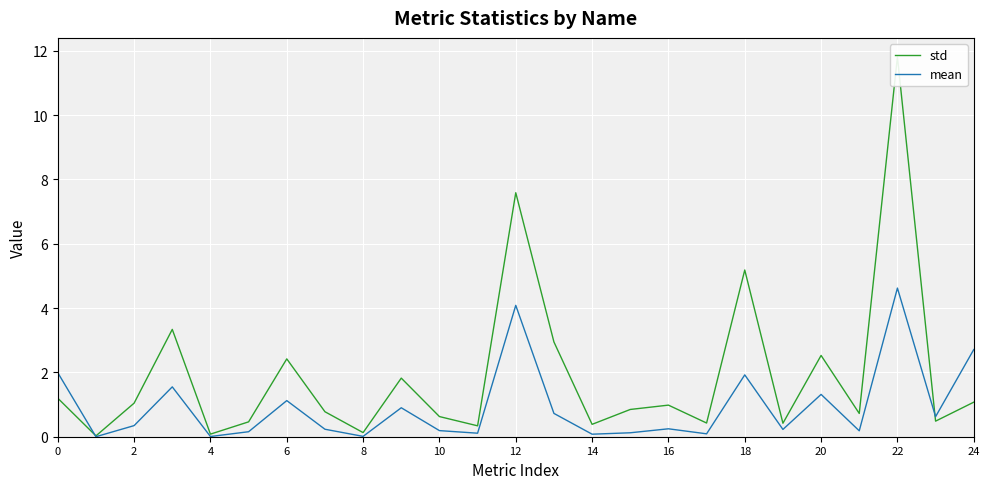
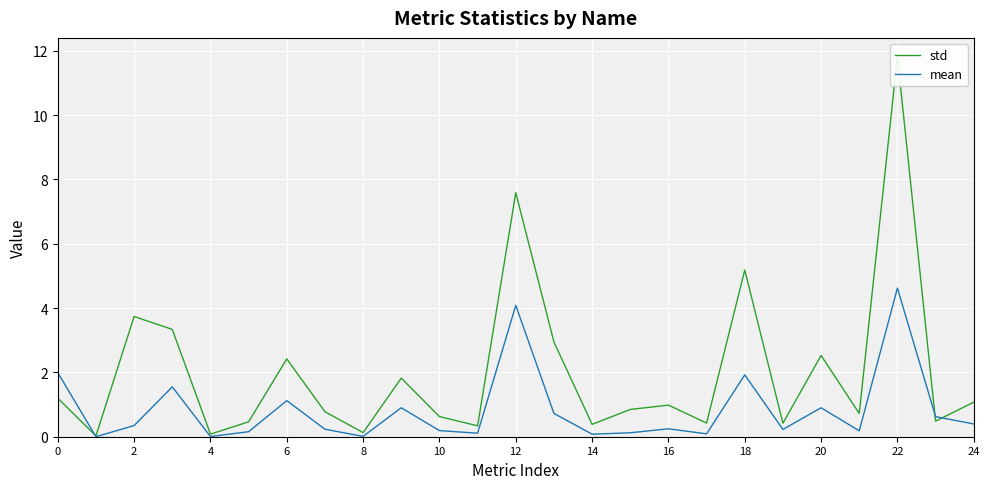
  {
    "std": {
      "0": 1.2,
-     "2": 1.0,
+     "2": 3.7,
      "6": 2.4,
      "8": 0.1,
      "10": 0.6,
      "12": 7.6,
      "14": 0.4,
      "16": 1.0,
      "18": 5.2,
      "20": 2.5,
      "24": 1.1
    },
    "mean": {
      "0": 2.0,
      "2": 0.3,
      "6": 1.1,
      "8": 0.0,
      "10": 0.2,
      "12": 4.1,
      "14": 0.1,
      "16": 0.2,
      "18": 1.9,
-     "20": 1.3,
+     "20": 0.9,
      "22": 4.6,
-     "24": 2.7
+     "24": 0.4
    }
  }
